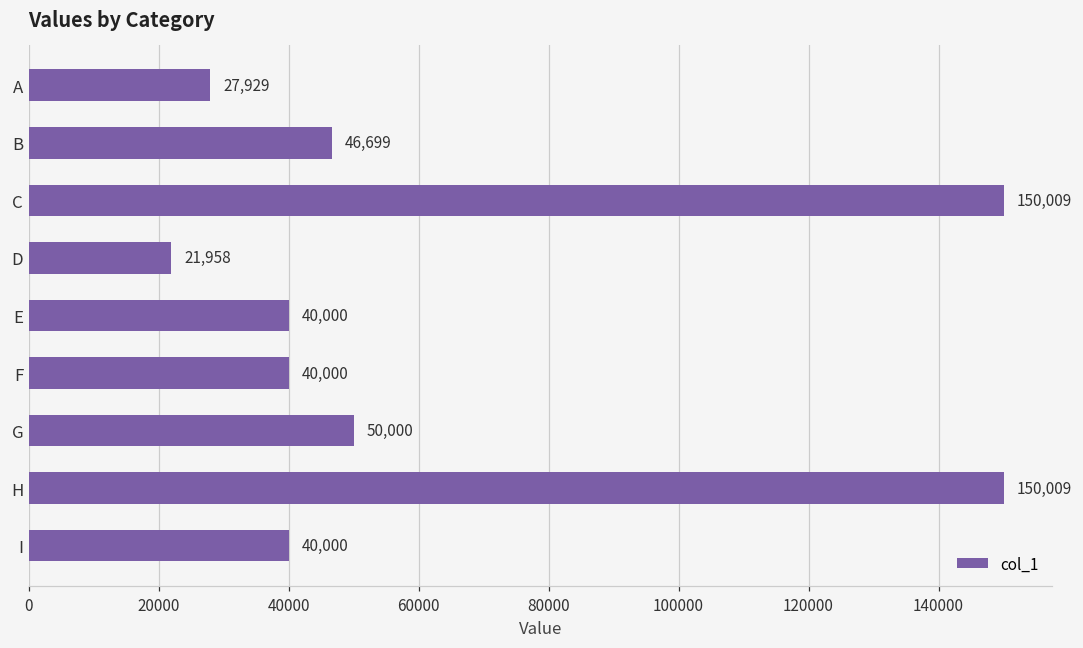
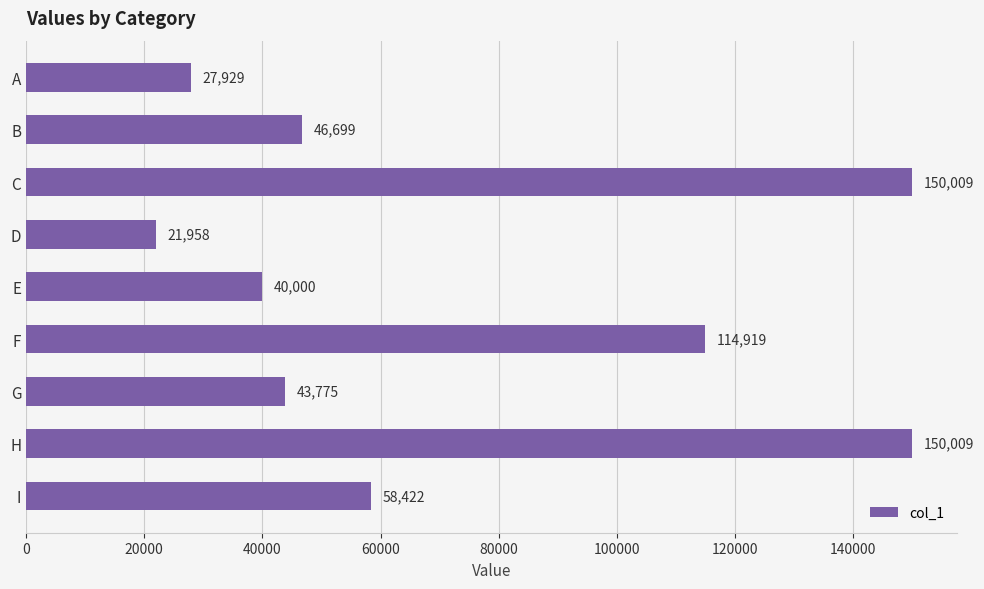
  {
    "A": "27,929",
    "B": "46,699",
    "C": "150,009",
    "D": "21,958",
    "E": "40,000",
-   "F": "40,000",
-   "G": "50,000",
+   "F": "114,919",
+   "G": "43,775",
    "H": "150,009",
-   "I": "40,000"
+   "I": "58,422"
  }
